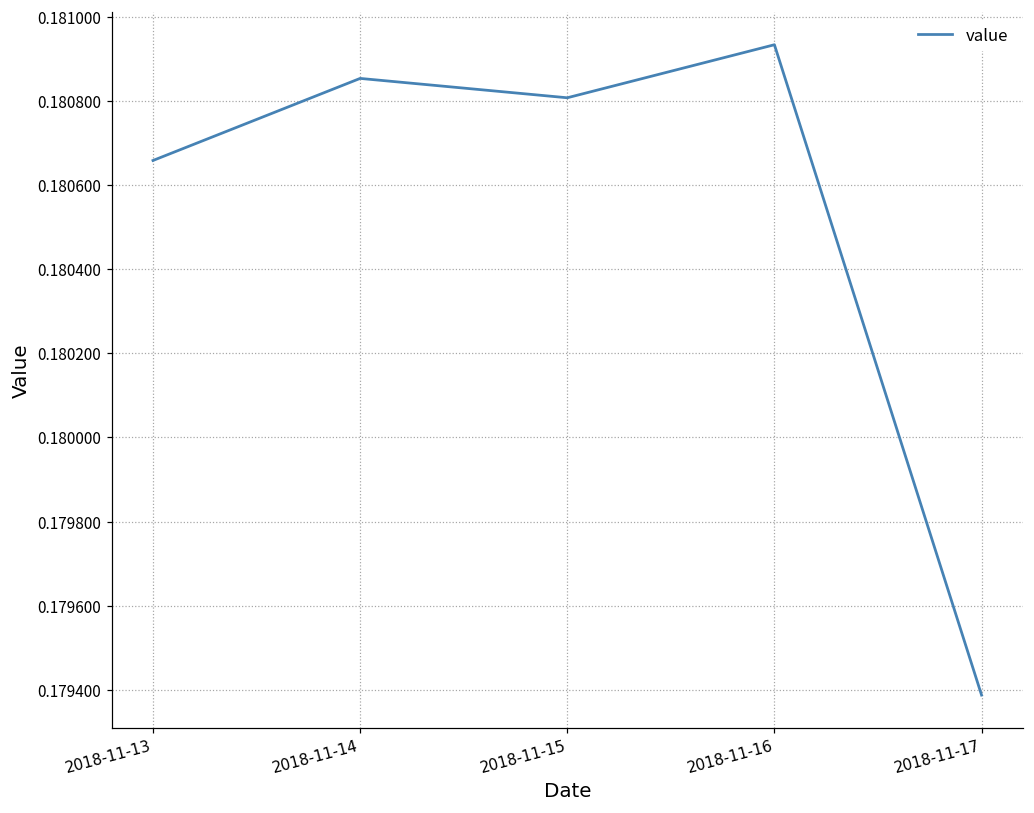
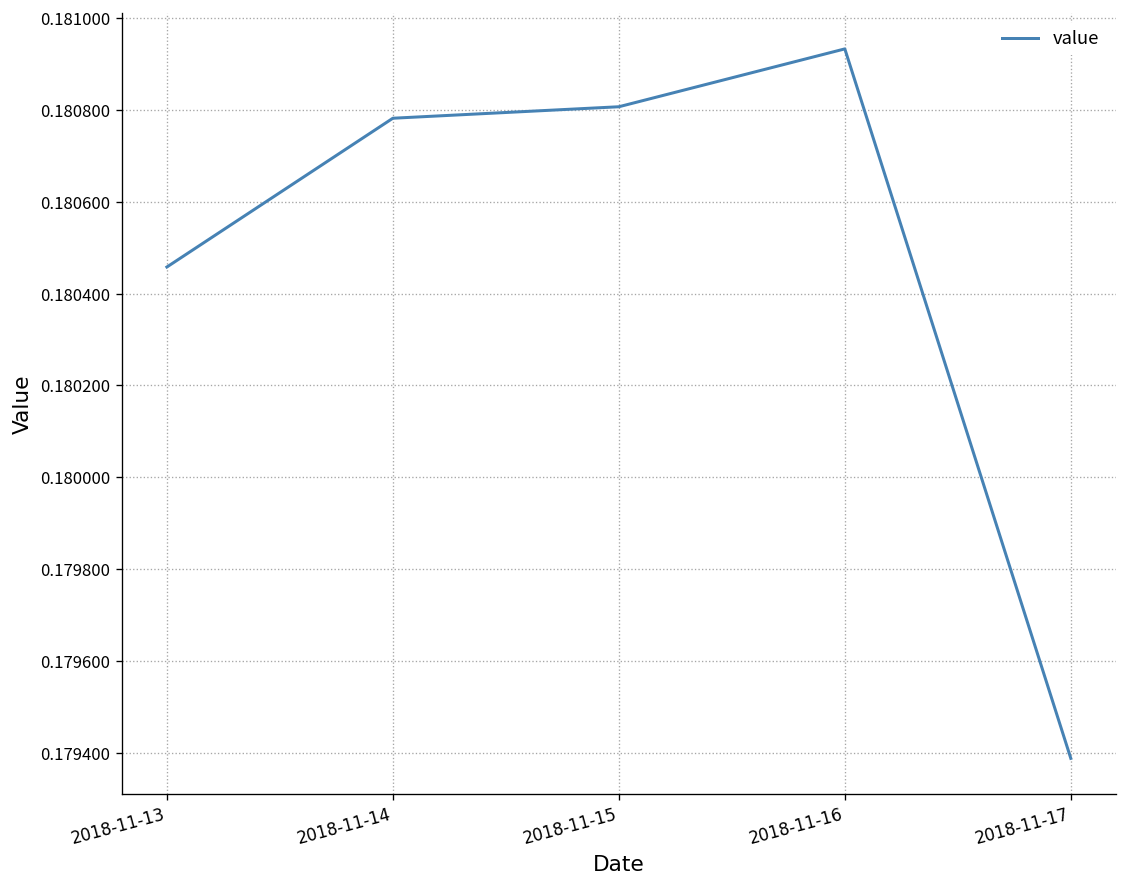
  {
-   "2018-11-13": 0.18066,
-   "2018-11-14": 0.18085,
+   "2018-11-13": 0.18046,
+   "2018-11-14": 0.18078,
    "2018-11-15": 0.18081,
    "2018-11-16": 0.18093,
    "2018-11-17": 0.17939
  }
